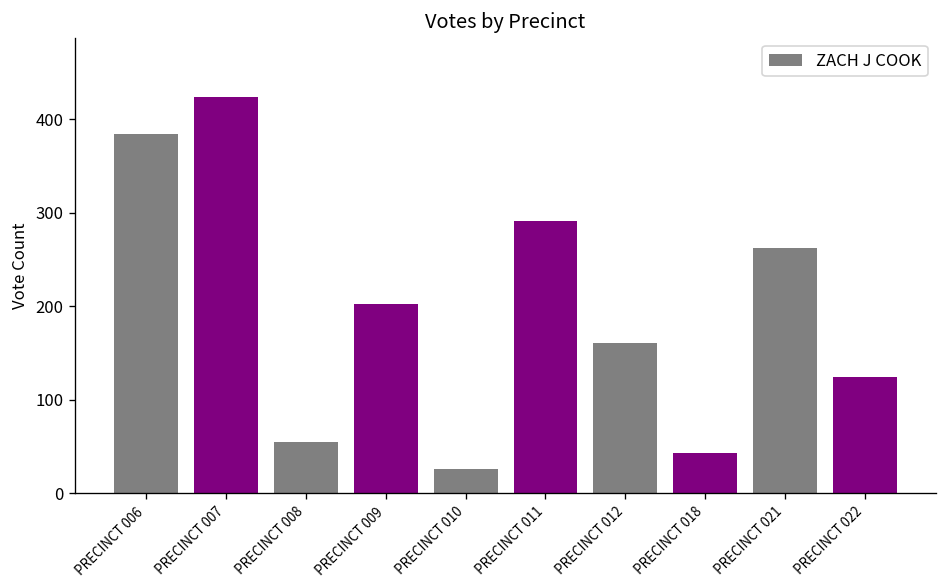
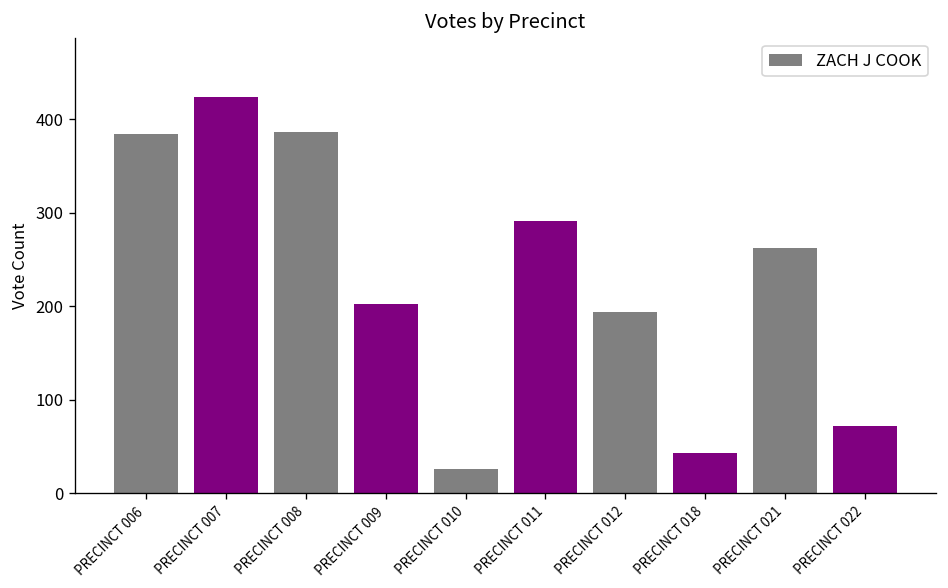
  {
    "PRECINCT 006": 390,
    "PRECINCT 007": 420,
-   "PRECINCT 008": 60,
+   "PRECINCT 008": 390,
    "PRECINCT 009": 200,
    "PRECINCT 010": 30,
    "PRECINCT 011": 290,
-   "PRECINCT 012": 160,
+   "PRECINCT 012": 190,
    "PRECINCT 018": 40,
    "PRECINCT 021": 260,
-   "PRECINCT 022": 120
+   "PRECINCT 022": 70
  }
